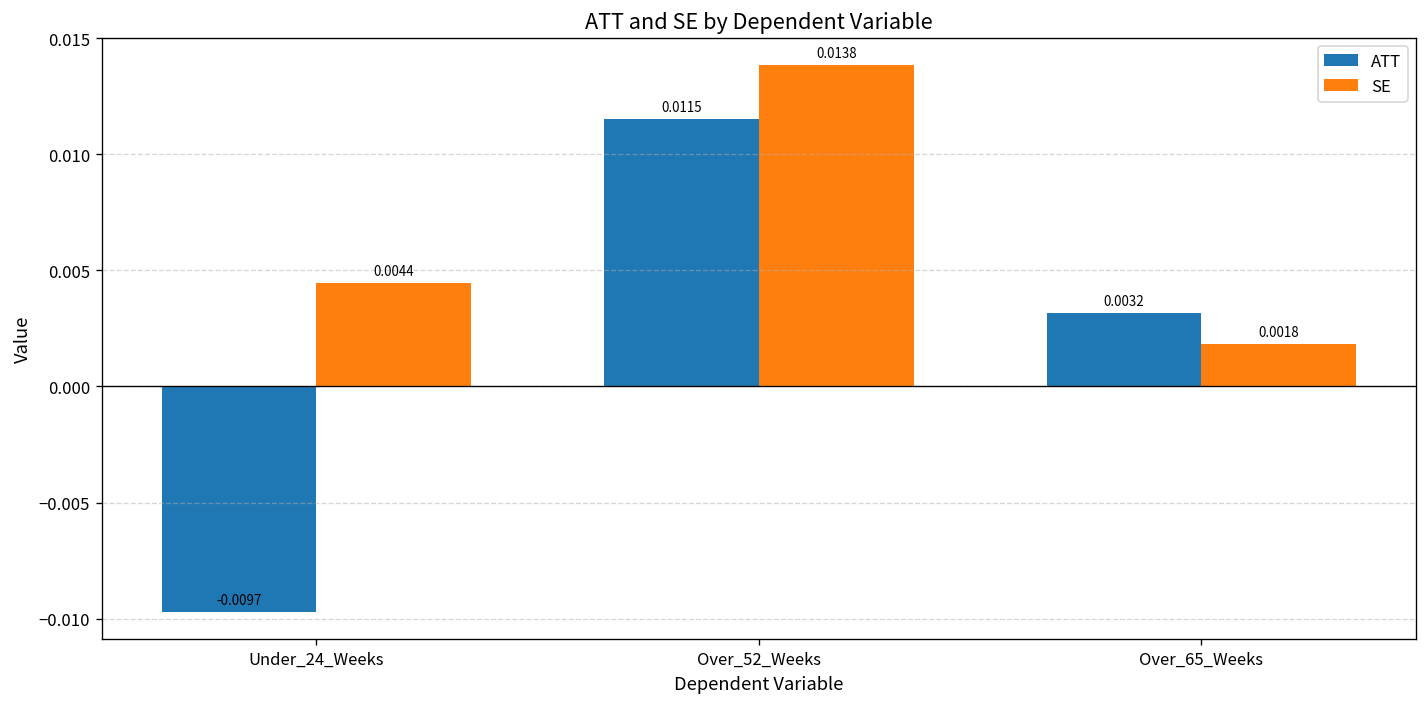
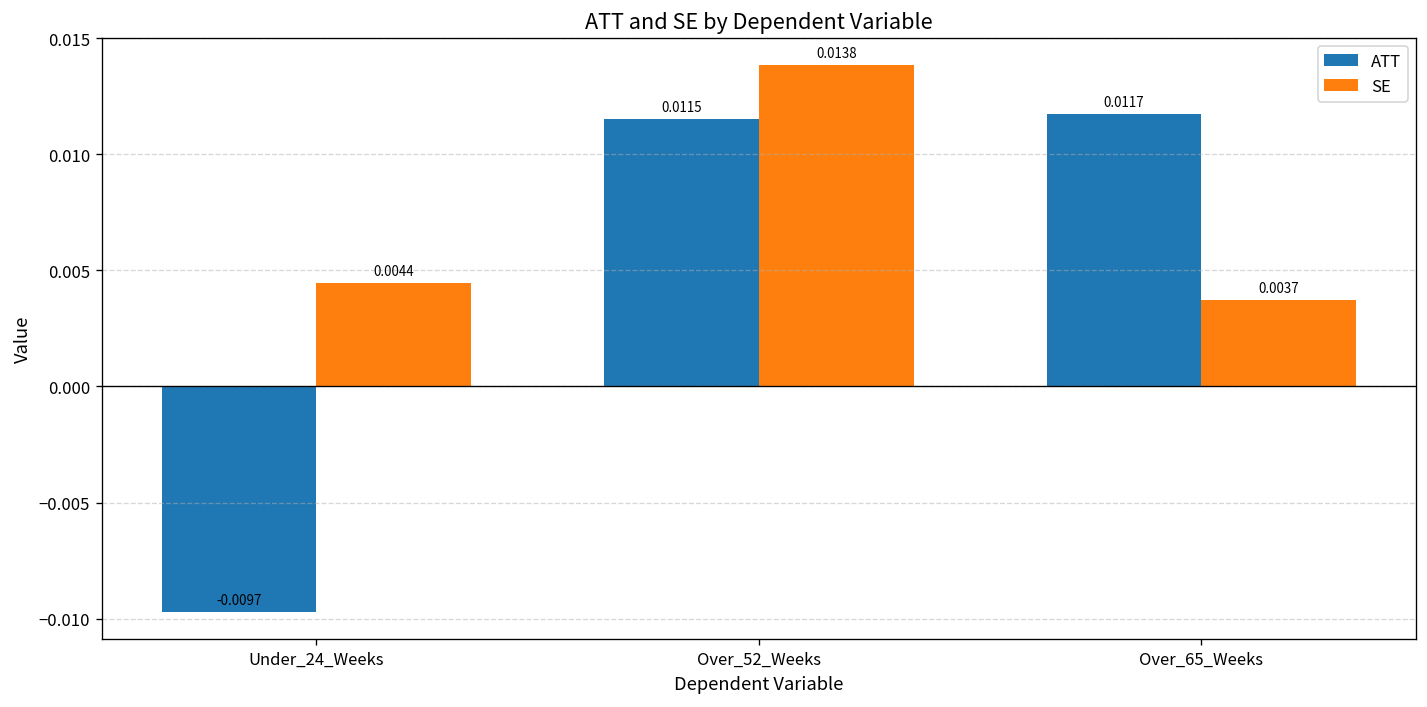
  {
    "ATT": {
      "Under_24_Weeks": -0.0097,
      "Over_52_Weeks": 0.0115,
-     "Over_65_Weeks": 0.0032
+     "Over_65_Weeks": 0.0117
    },
    "SE": {
      "Under_24_Weeks": 0.0044,
      "Over_52_Weeks": 0.0138,
-     "Over_65_Weeks": 0.0018
+     "Over_65_Weeks": 0.0037
    }
  }
